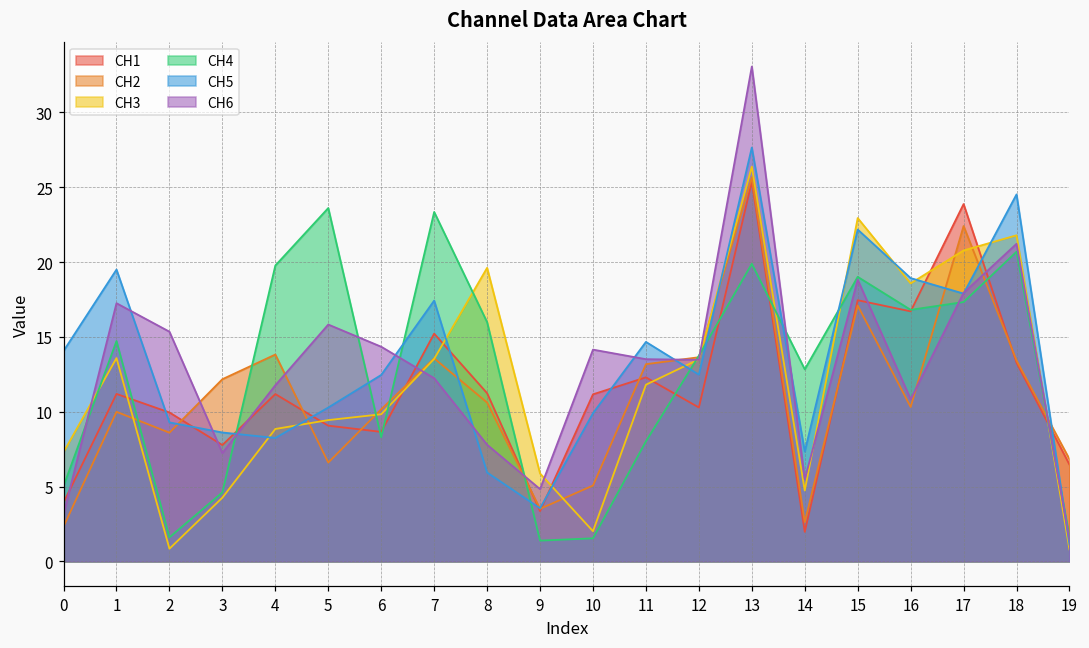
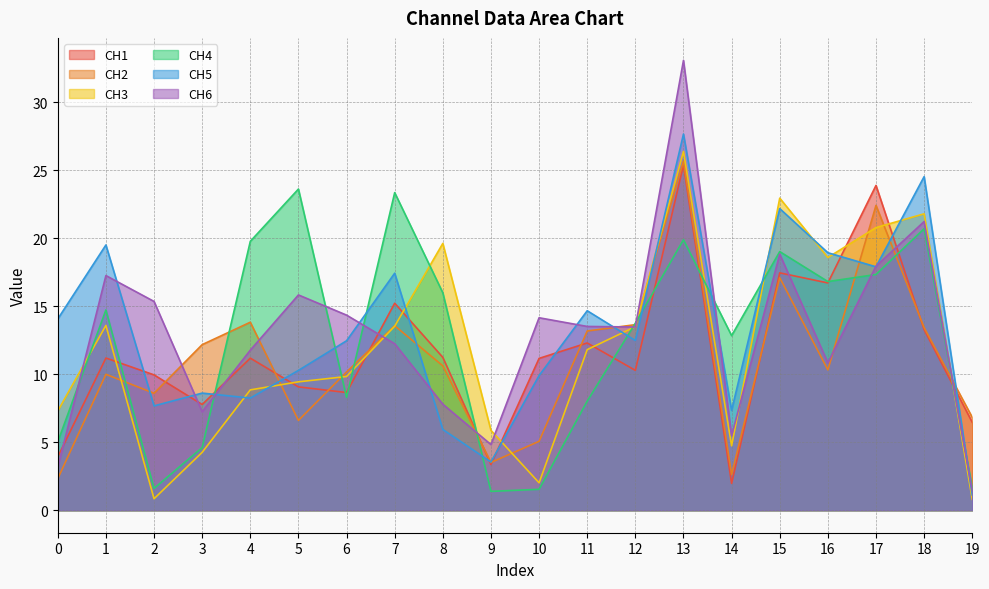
  {
    "CH3": {
      "0": 7.3,
      "1": 13.6,
      "2": 0.8,
      "3": 4.3,
      "4": 8.8,
      "5": 9.4,
      "6": 9.8,
      "8": 19.6,
      "9": 5.9,
      "10": 2.0,
      "11": 11.8,
      "13": 26.4,
      "14": 4.7,
      "15": 22.9,
      "16": 18.6,
      "17": 20.8,
      "18": 21.8,
      "19": 0.8
    },
    "CH4": {
      "0": 5.0,
      "1": 14.7,
      "2": 1.6,
      "3": 4.6,
      "4": 19.8,
      "5": 23.6,
      "6": 8.3,
      "7": 23.3,
      "8": 16.0,
      "9": 1.4,
      "10": 1.5,
      "11": 8.0,
      "13": 19.9,
      "14": 12.8,
      "15": 19.0,
      "17": 17.3,
      "18": 20.7,
      "19": 1.6
    },
    "CH5": {
      "0": 14.1,
      "1": 19.5,
-     "2": 9.3,
+     "2": 7.7,
      "3": 8.6,
      "4": 8.2,
      "5": 10.3,
      "6": 12.5,
      "7": 17.4,
      "8": 5.9,
      "10": 9.9,
      "11": 14.7,
      "12": 12.5,
      "13": 27.7,
      "14": 7.3,
      "15": 22.2,
      "16": 18.9,
      "18": 24.5,
      "19": 1.1
    },
    "CH6": {
      "0": 3.1,
      "1": 17.3,
      "2": 15.3,
      "3": 7.2,
      "4": 11.8,
      "5": 15.8,
      "6": 14.3,
      "7": 12.2,
      "8": 7.8,
      "9": 4.8,
      "10": 14.1,
      "11": 13.5,
      "13": 33.1,
      "14": 5.5,
      "15": 18.8,
      "16": 10.8,
      "18": 21.2,
      "19": 1.4
    }
  }
